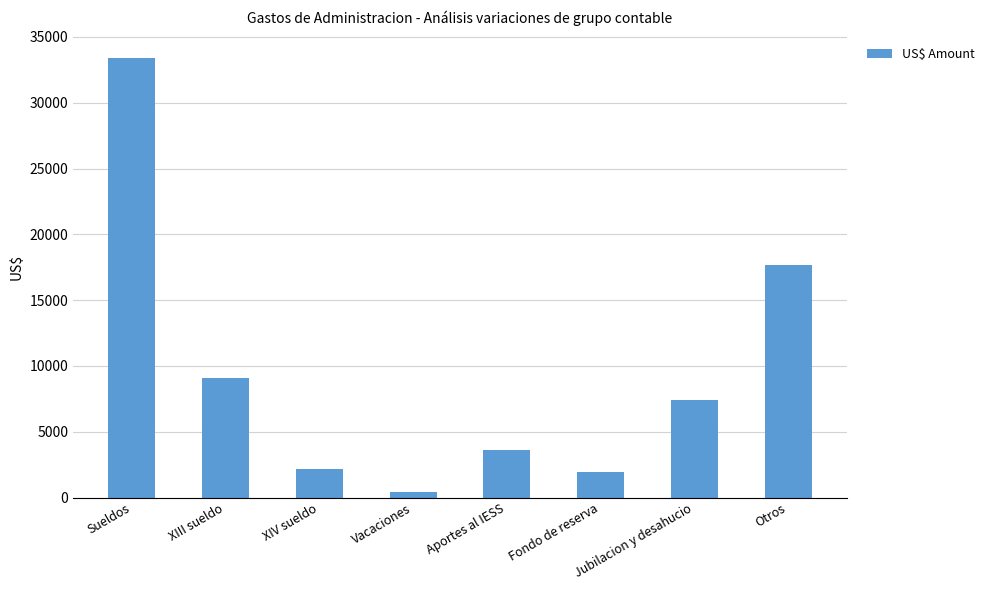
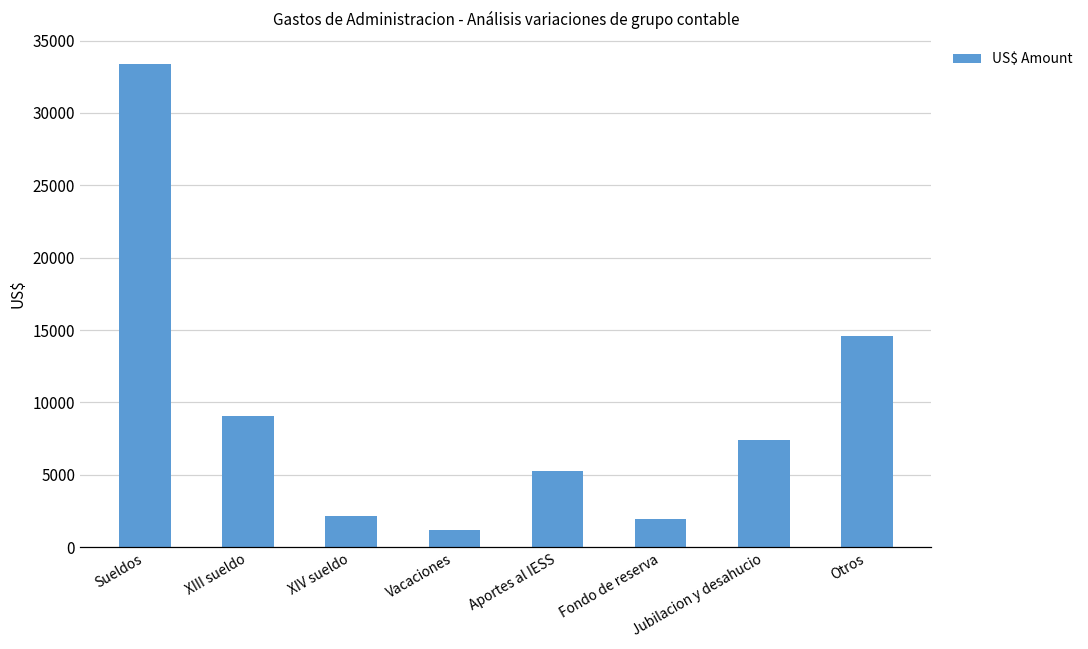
  {
    "Sueldos": 33400,
    "XIII sueldo": 9100,
    "XIV sueldo": 2100,
-   "Vacaciones": 400,
-   "Aportes al IESS": 3600,
+   "Vacaciones": 1200,
+   "Aportes al IESS": 5300,
    "Fondo de reserva": 2000,
    "Jubilacion y desahucio": 7400,
-   "Otros": 17700
+   "Otros": 14600
  }
